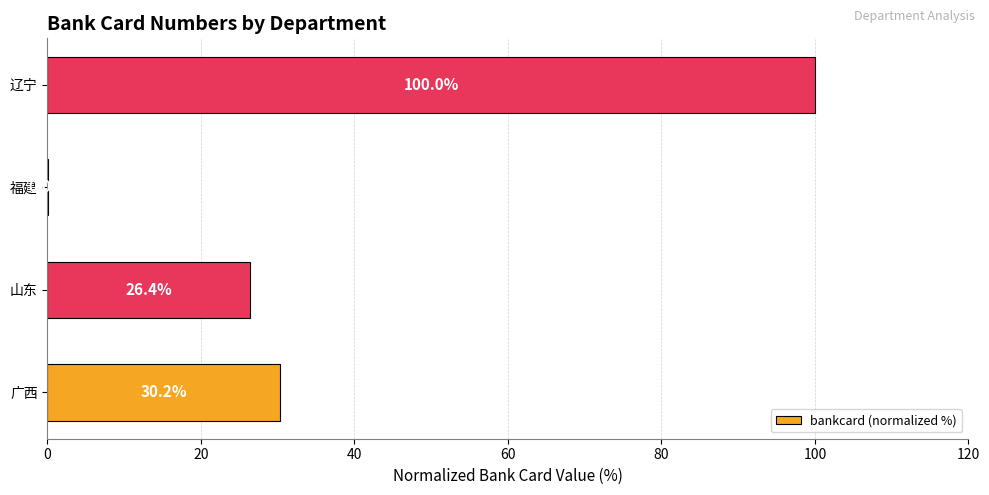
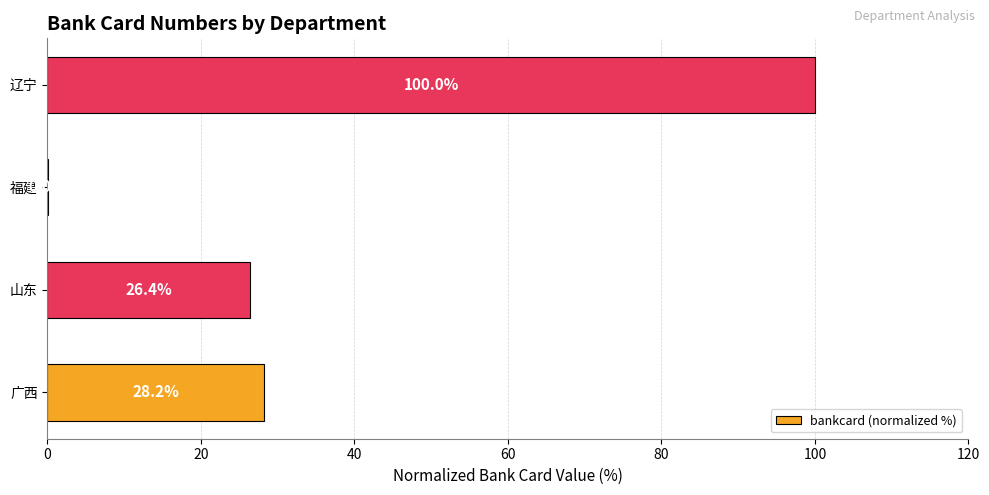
  {
    "辽宁": "100.0%",
    "山东": "26.4%",
-   "广西": "30.2%"
+   "广西": "28.2%"
  }
